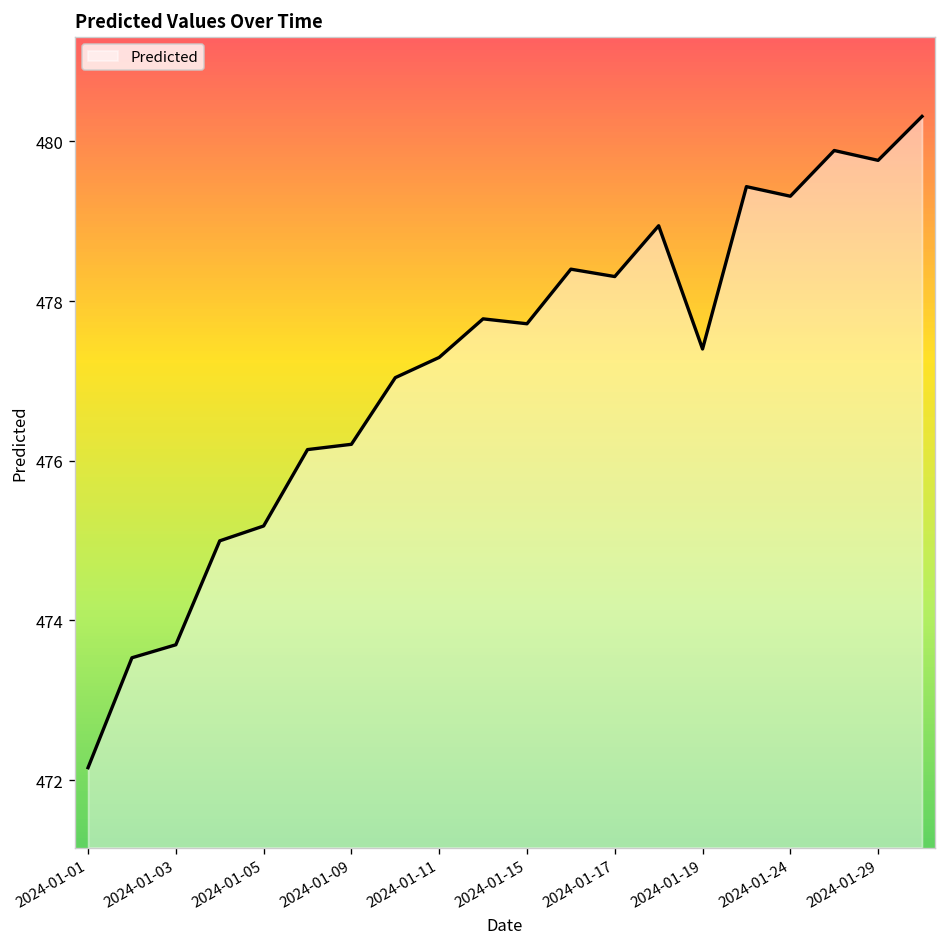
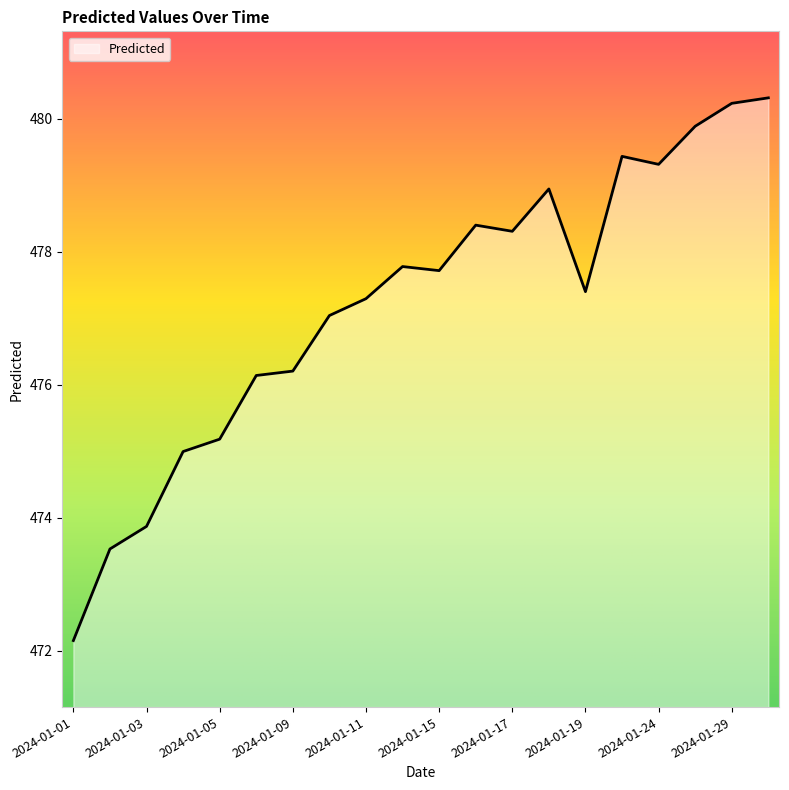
  {
    "2024-01-01": 472.2,
-   "2024-01-03": 473.7,
+   "2024-01-03": 473.9,
    "2024-01-05": 475.2,
    "2024-01-09": 476.2,
    "2024-01-11": 477.3,
    "2024-01-15": 477.7,
    "2024-01-17": 478.3,
    "2024-01-19": 477.4,
    "2024-01-24": 479.3,
-   "2024-01-29": 479.8
+   "2024-01-29": 480.2
  }
